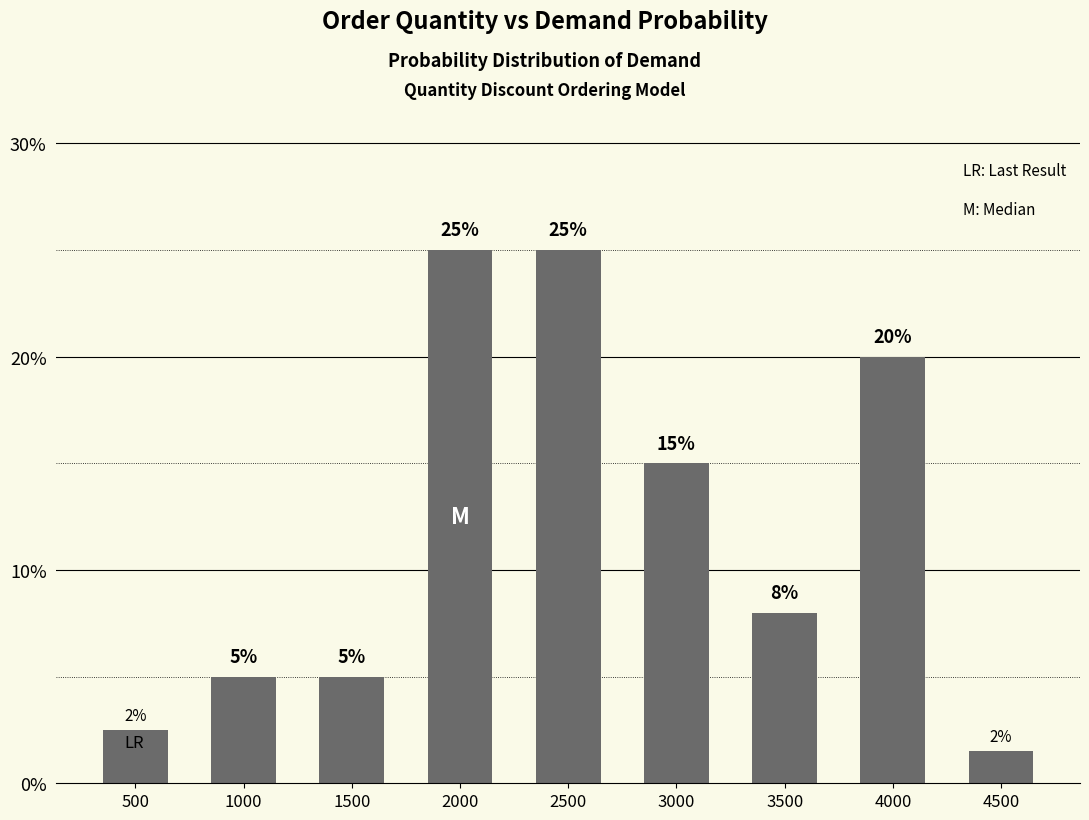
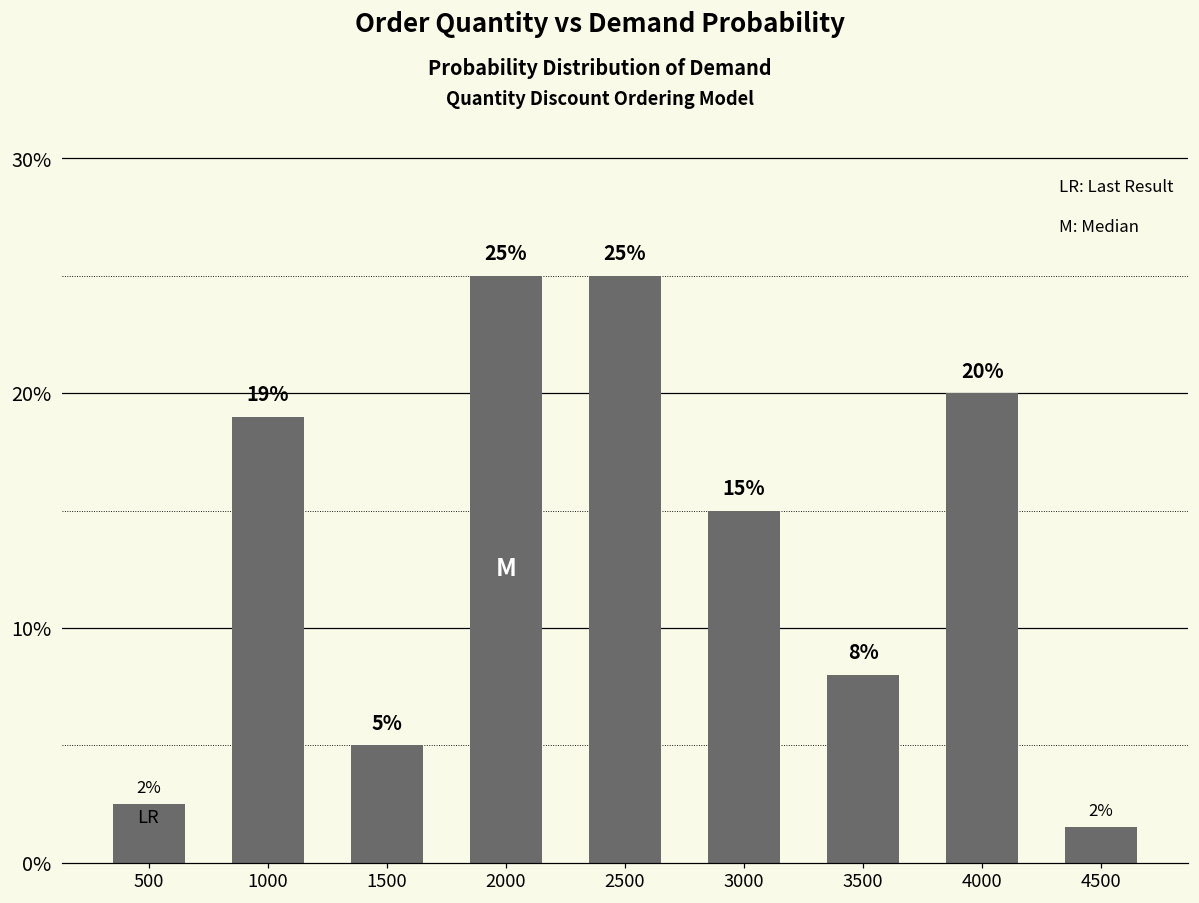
  {
    "500": "2%",
-   "1000": "5%",
+   "1000": "19%",
    "1500": "5%",
    "2000": "25%",
    "2500": "25%",
    "3000": "15%",
    "3500": "8%",
    "4000": "20%",
    "4500": "2%"
  }
